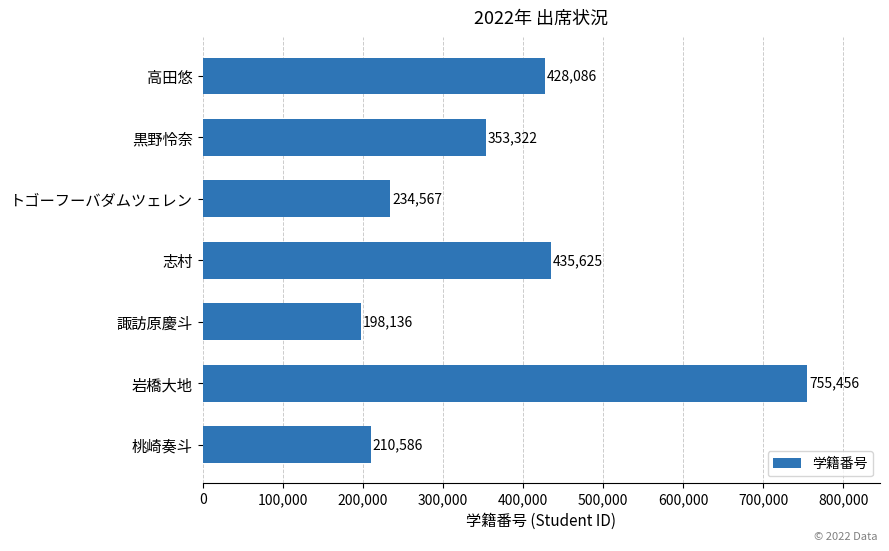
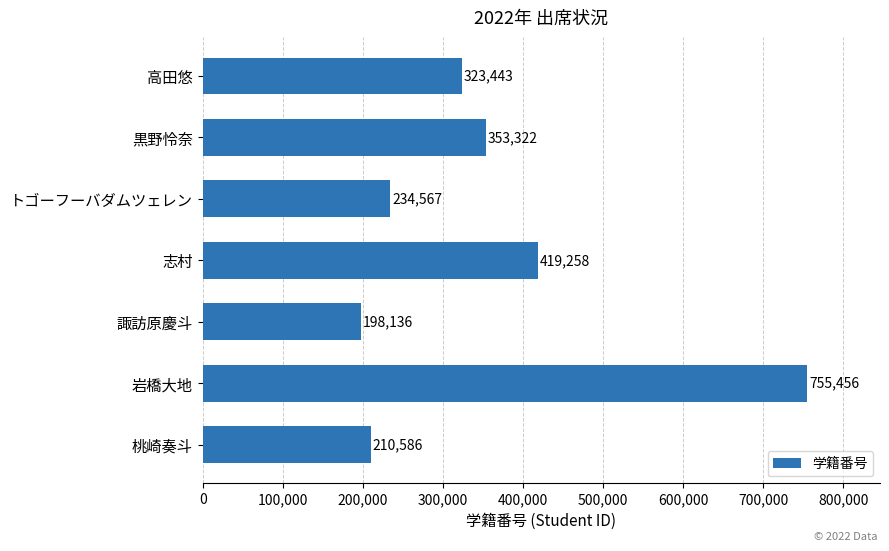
  {
-   "高田悠": "428,086",
+   "高田悠": "323,443",
    "黒野怜奈": "353,322",
    "トゴーフーバダムツェレン": "234,567",
-   "志村": "435,625",
+   "志村": "419,258",
    "諏訪原慶斗": "198,136",
    "岩橋大地": "755,456",
    "桃崎奏斗": "210,586"
  }
